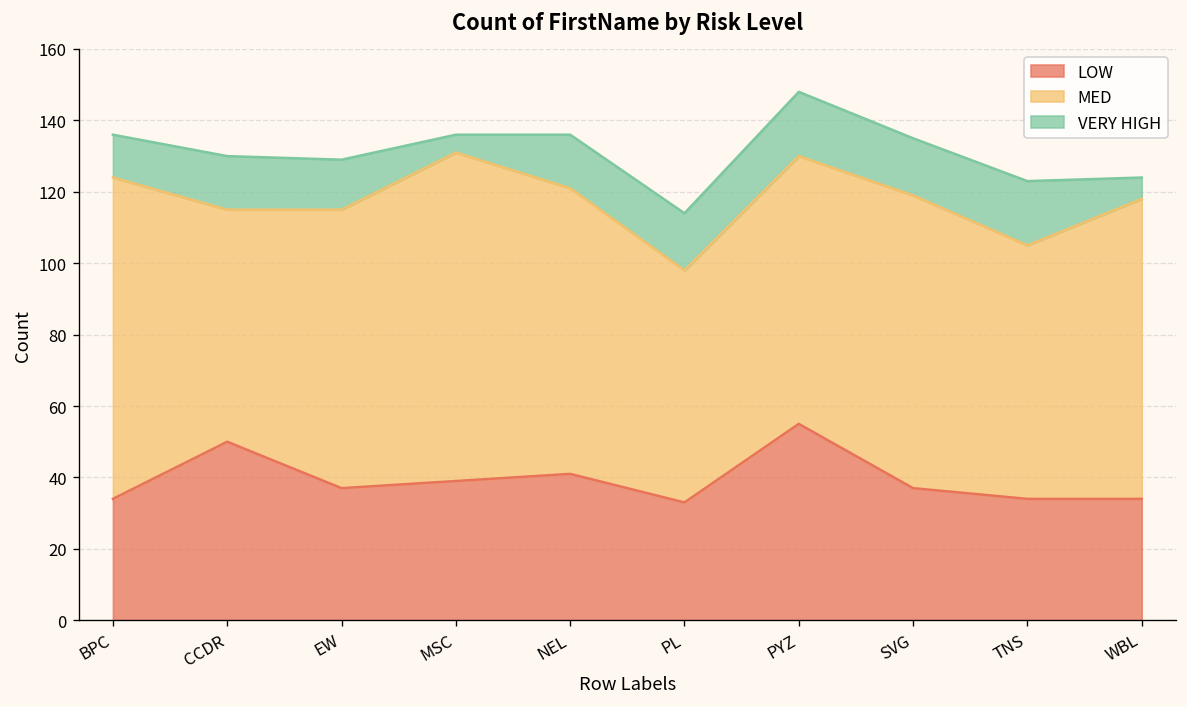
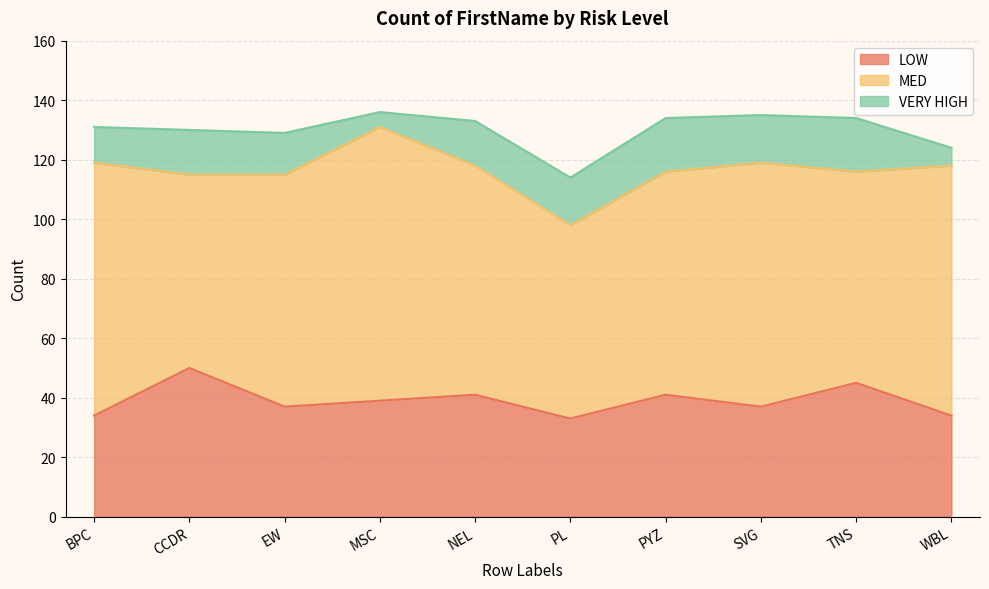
  {
    "LOW": {
      "BPC": 34,
      "CCDR": 50,
      "EW": 37,
      "MSC": 39,
      "NEL": 41,
      "PL": 33,
-     "PYZ": 55,
+     "PYZ": 41,
      "SVG": 37,
-     "TNS": 34,
+     "TNS": 45,
      "WBL": 34
    },
    "MED": {
-     "BPC": 90,
+     "BPC": 85,
      "CCDR": 65,
      "EW": 78,
      "MSC": 92,
-     "NEL": 80,
+     "NEL": 77,
      "PL": 65,
      "PYZ": 75,
      "SVG": 82,
      "TNS": 71,
      "WBL": 84
    },
    "VERY HIGH": {
      "BPC": 12,
      "CCDR": 15,
      "EW": 14,
      "MSC": 5,
      "NEL": 15,
      "PL": 16,
      "PYZ": 18,
      "SVG": 16,
      "TNS": 18,
      "WBL": 6
    }
  }
